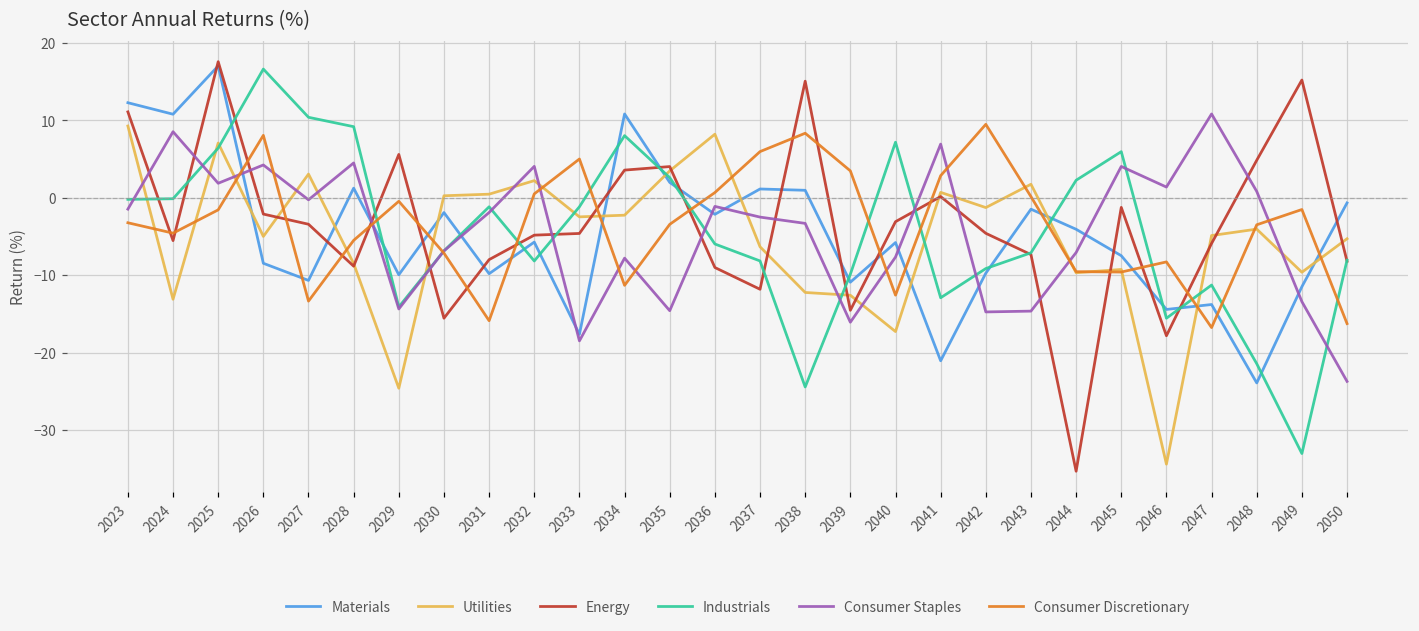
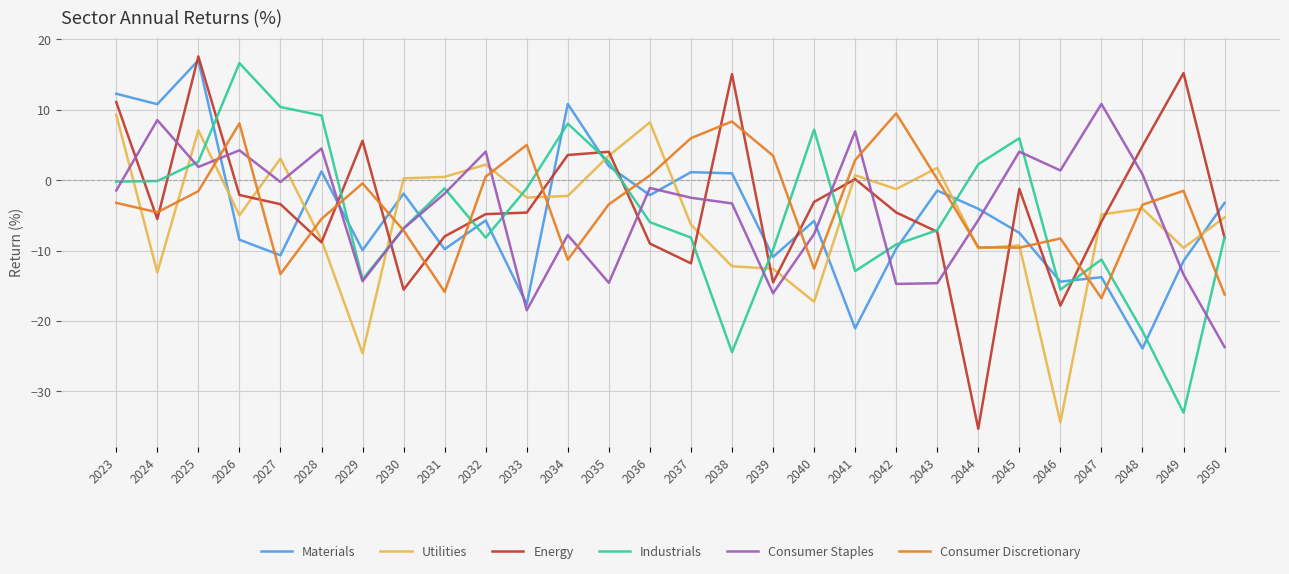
  {
    "Materials": {
      "2023": 12,
      "2024": 11,
      "2025": 17,
      "2026": -8,
      "2027": -11,
      "2028": 1,
      "2029": -10,
      "2030": -2,
      "2031": -10,
      "2032": -6,
      "2033": -18,
      "2034": 11,
      "2035": 2,
      "2036": -2,
      "2037": 1,
      "2038": 1,
      "2039": -11,
      "2040": -6,
      "2041": -21,
      "2042": -10,
      "2043": -1,
      "2044": -4,
      "2045": -7,
      "2046": -14,
      "2047": -14,
      "2048": -24,
      "2049": -11,
-     "2050": -1
+     "2050": -3
    },
    "Utilities": {
      "2023": 9,
      "2024": -13,
      "2025": 7,
      "2026": -5,
      "2027": 3,
      "2029": -25,
      "2030": 0,
      "2031": 0,
      "2032": 2,
      "2033": -2,
      "2034": -2,
      "2035": 3,
      "2036": 8,
      "2037": -6,
      "2038": -12,
      "2039": -13,
      "2040": -17,
      "2041": 1,
      "2042": -1,
      "2043": 2,
      "2046": -34,
      "2047": -5,
      "2048": -4,
      "2049": -10,
      "2050": -5
    },
    "Energy": {
      "2023": 11,
      "2024": -6,
      "2025": 18,
      "2026": -2,
      "2027": -3,
      "2029": 6,
      "2030": -16,
      "2031": -8,
      "2032": -5,
      "2033": -5,
      "2034": 4,
      "2035": 4,
      "2036": -9,
      "2037": -12,
      "2038": 15,
      "2039": -15,
      "2040": -3,
      "2041": 0,
      "2042": -5,
      "2044": -35,
      "2045": -1,
      "2046": -18,
      "2047": -6,
      "2048": 5,
      "2049": 15
    },
    "Industrials": {
      "2023": 0,
      "2024": 0,
-     "2025": 6,
+     "2025": 3,
      "2026": 17,
      "2027": 10,
      "2028": 9,
      "2031": -1,
      "2032": -8,
      "2033": -1,
      "2034": 8,
      "2035": 3,
      "2036": -6,
      "2037": -8,
      "2038": -24,
      "2039": -10,
      "2040": 7,
      "2041": -13,
      "2042": -9,
      "2044": 2,
      "2045": 6,
      "2046": -16,
      "2047": -11,
      "2048": -21,
      "2049": -33
    },
    "Consumer Staples": {
      "2023": -1,
      "2024": 9,
      "2025": 2,
      "2026": 4,
      "2027": 0,
      "2028": 5,
      "2031": -2,
      "2032": 4,
      "2033": -18,
      "2034": -8,
      "2035": -15,
      "2036": -1,
      "2037": -2,
      "2038": -3,
      "2039": -16,
      "2040": -8,
      "2041": 7,
      "2042": -15,
      "2043": -15,
-     "2044": -7,
+     "2044": -6,
      "2045": 4,
      "2046": 1,
      "2047": 11,
      "2048": 1,
      "2049": -13,
      "2050": -24
    },
    "Consumer Discretionary": {
      "2023": -3,
      "2024": -5,
      "2025": -2,
      "2026": 8,
      "2027": -13,
      "2028": -5,
      "2029": 0,
      "2031": -16,
      "2032": 1,
      "2033": 5,
      "2034": -11,
      "2035": -3,
      "2036": 1,
      "2037": 6,
      "2038": 8,
      "2039": 3,
      "2040": -13,
      "2041": 3,
      "2042": 9,
      "2043": 0,
      "2046": -8,
      "2047": -17,
      "2048": -3,
      "2049": -2,
      "2050": -16
    }
  }
